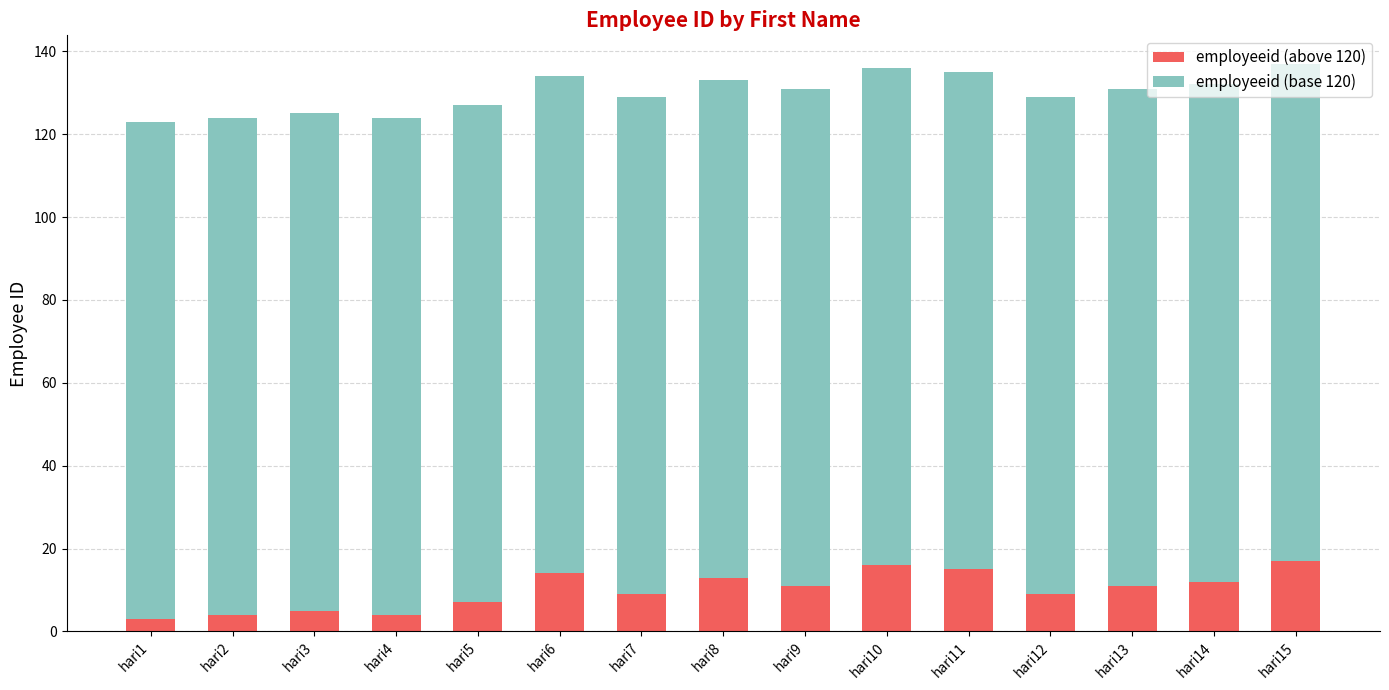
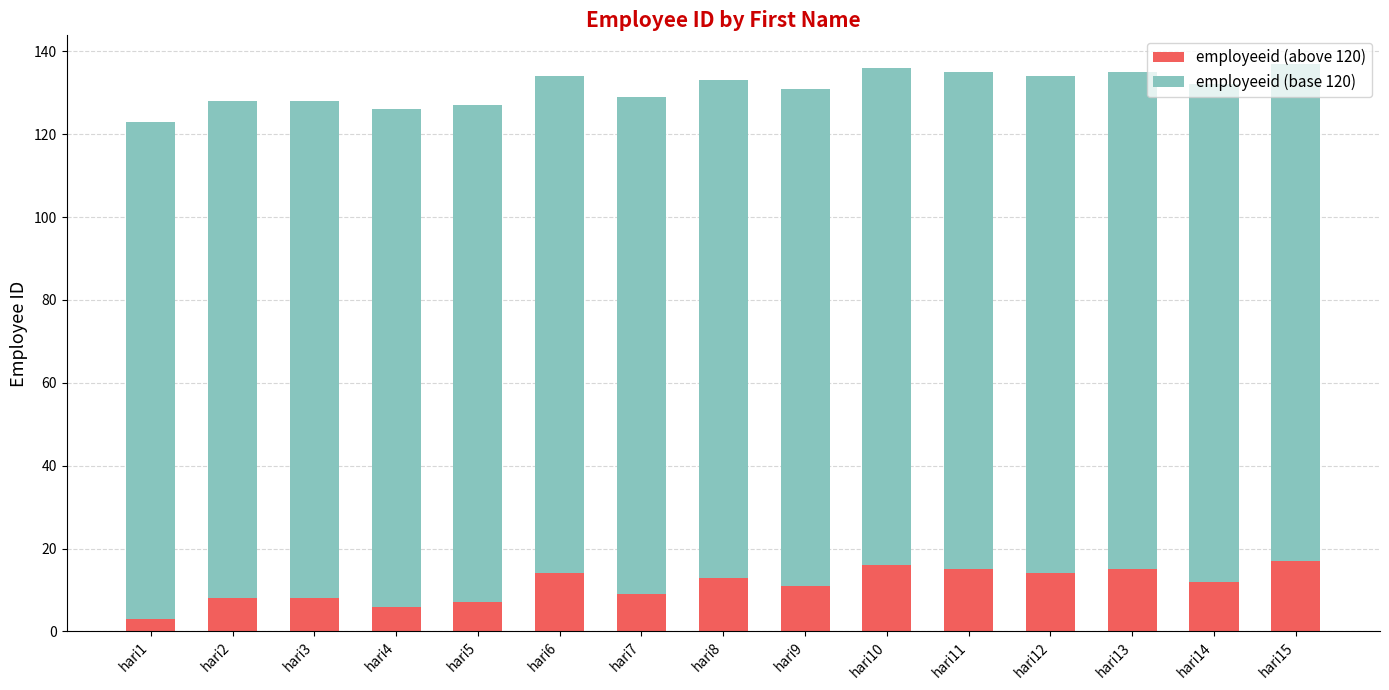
  {
    "employeeid (above 120)": {
      "hari1": 3,
-     "hari2": 4,
-     "hari3": 5,
-     "hari4": 4,
+     "hari2": 8,
+     "hari3": 8,
+     "hari4": 6,
      "hari5": 7,
      "hari6": 14,
      "hari7": 9,
      "hari8": 13,
      "hari9": 11,
      "hari10": 16,
      "hari11": 15,
-     "hari12": 9,
-     "hari13": 11,
+     "hari12": 14,
+     "hari13": 15,
      "hari14": 12,
      "hari15": 17
    }
  }
